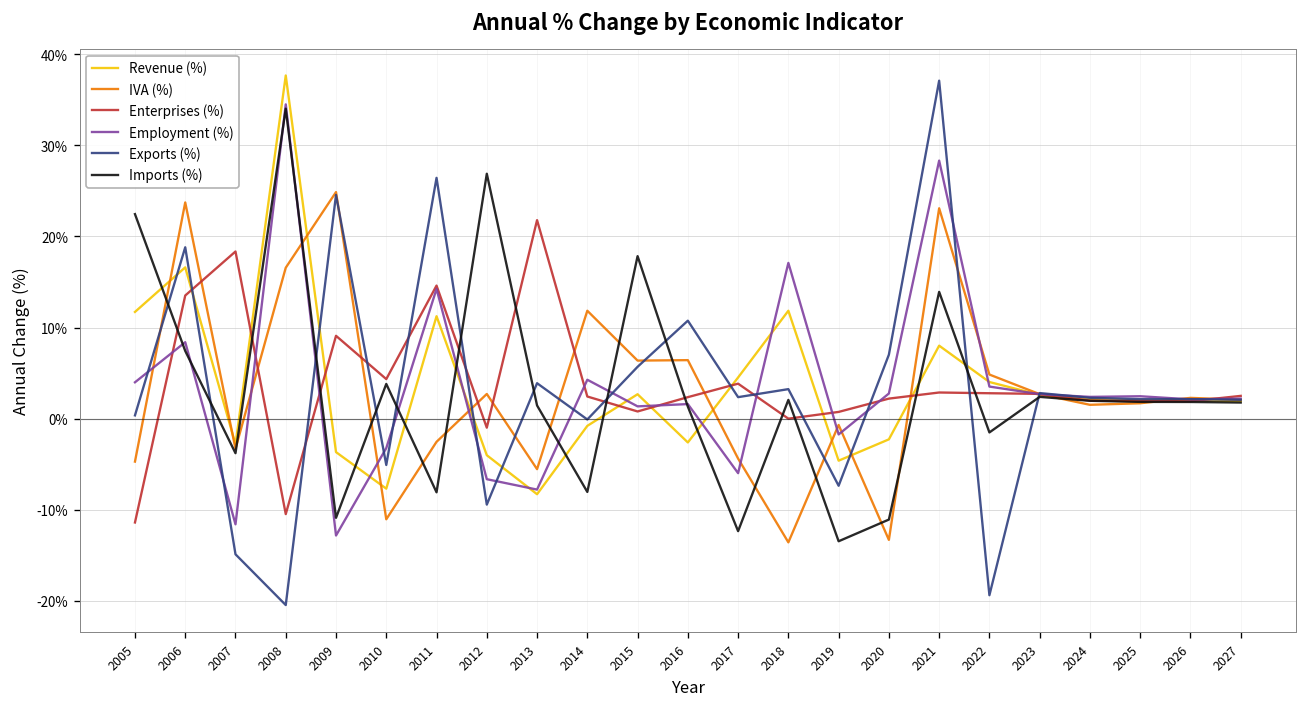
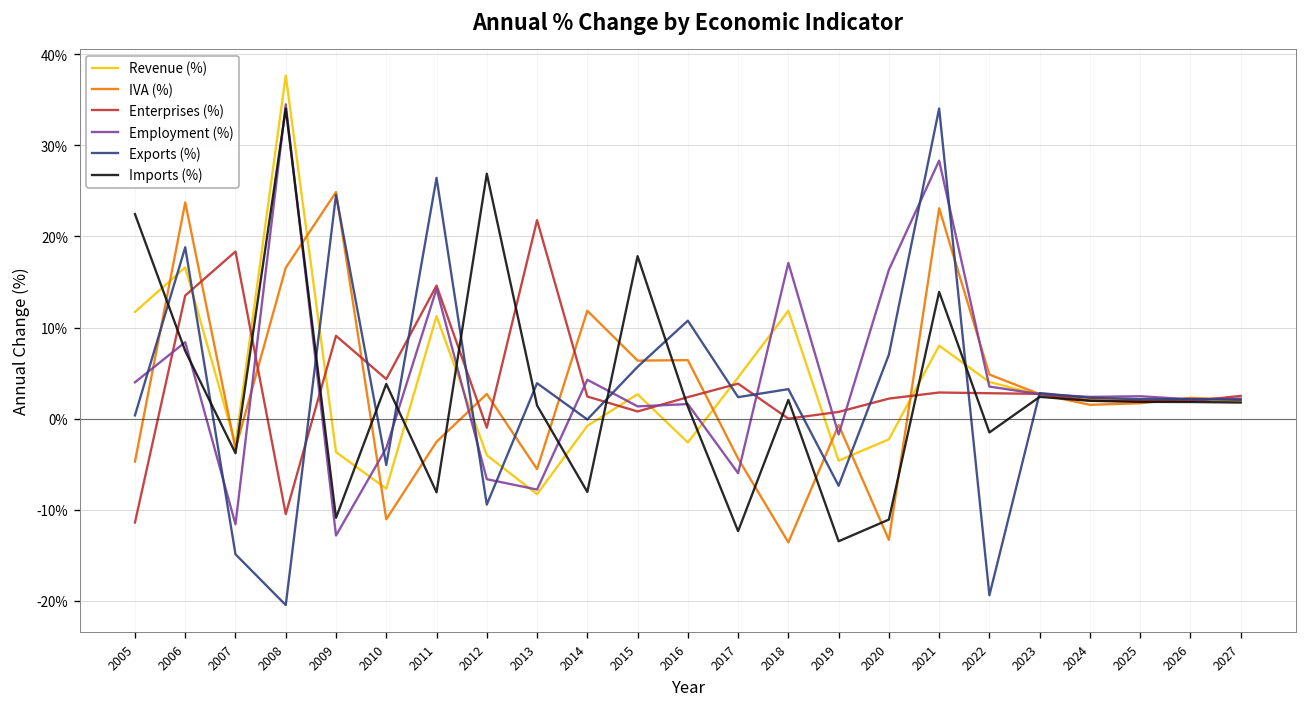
  {
    "Revenue (%)": {
      "2005": "12%",
      "2006": "17%",
      "2007": "-3%",
      "2008": "38%",
      "2009": "-4%",
      "2010": "-8%",
      "2011": "11%",
      "2012": "-4%",
      "2013": "-8%",
      "2014": "-1%",
      "2015": "3%",
      "2016": "-3%",
      "2017": "5%",
      "2018": "12%",
      "2019": "-5%",
      "2020": "-2%",
      "2021": "8%",
      "2022": "4%"
    },
    "IVA (%)": {
      "2005": "-5%",
      "2006": "24%",
      "2007": "-3%",
      "2008": "17%",
      "2010": "-11%",
      "2011": "-3%",
      "2012": "3%",
      "2013": "-6%",
      "2014": "12%",
      "2015": "6%",
      "2016": "6%",
      "2017": "-4%",
      "2018": "-14%",
      "2019": "-1%",
      "2020": "-13%",
      "2021": "23%",
      "2022": "5%",
      "2024": "2%"
    },
    "Enterprises (%)": {
      "2005": "-11%",
      "2006": "14%",
      "2007": "18%",
      "2008": "-10%",
      "2009": "9%",
      "2010": "4%",
      "2011": "15%",
      "2012": "-1%",
      "2013": "22%",
      "2014": "2%",
      "2015": "1%",
      "2016": "2%",
      "2017": "4%",
      "2018": "0%",
      "2019": "1%",
      "2020": "2%",
      "2021": "3%",
      "2022": "3%"
    },
    "Employment (%)": {
      "2005": "4%",
      "2006": "8%",
      "2007": "-12%",
      "2008": "34%",
      "2009": "-13%",
      "2010": "-3%",
      "2011": "14%",
      "2012": "-7%",
      "2013": "-8%",
      "2014": "4%",
      "2015": "1%",
      "2017": "-6%",
      "2018": "17%",
      "2019": "-2%",
-     "2020": "3%",
+     "2020": "16%",
      "2021": "28%",
      "2022": "4%"
    },
    "Exports (%)": {
      "2005": "0%",
      "2006": "19%",
      "2007": "-15%",
      "2008": "-20%",
      "2010": "-5%",
      "2011": "26%",
      "2012": "-9%",
      "2013": "4%",
      "2014": "0%",
      "2015": "6%",
      "2016": "11%",
      "2017": "2%",
      "2018": "3%",
      "2019": "-7%",
      "2020": "7%",
-     "2021": "37%",
+     "2021": "34%",
      "2022": "-19%"
    },
    "Imports (%)": {
      "2005": "22%",
      "2006": "7%",
      "2007": "-4%",
      "2008": "34%",
      "2009": "-11%",
      "2010": "4%",
      "2011": "-8%",
      "2012": "27%",
      "2013": "1%",
      "2014": "-8%",
      "2015": "18%",
      "2017": "-12%",
      "2018": "2%",
      "2019": "-13%",
      "2020": "-11%",
      "2021": "14%",
      "2022": "-2%"
    }
  }
